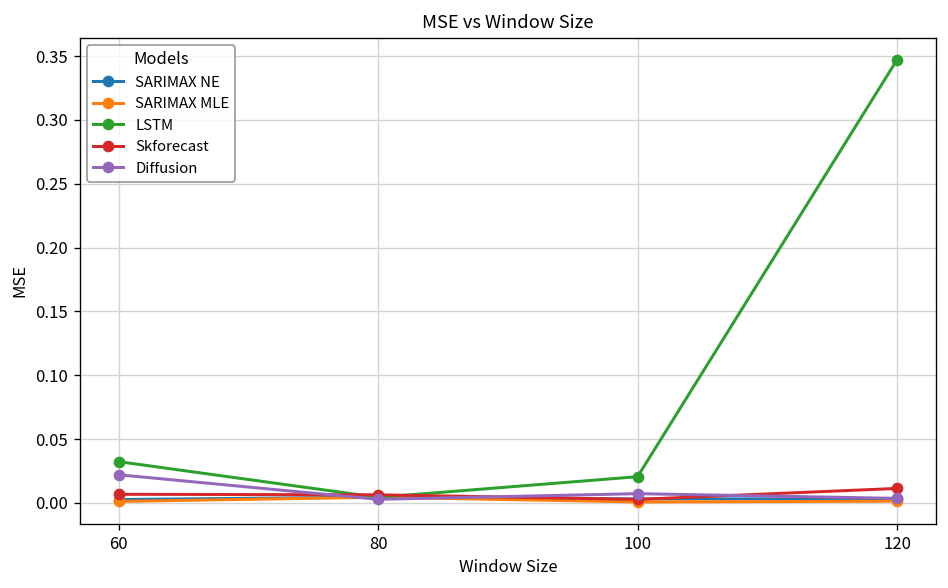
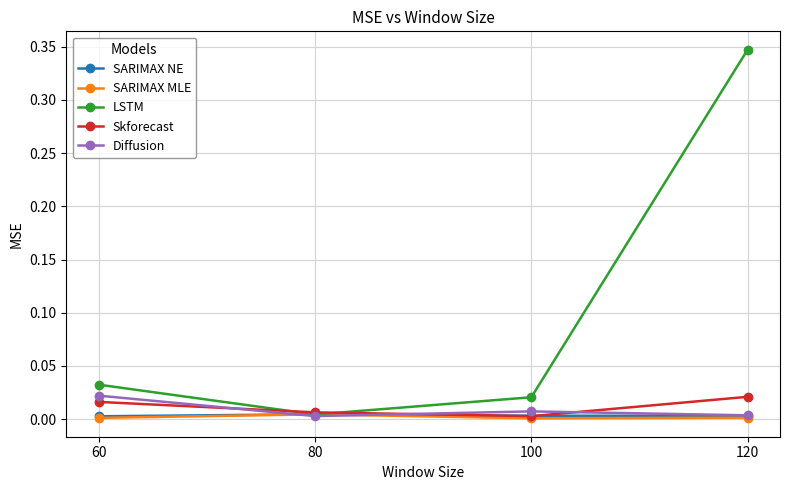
  {
    "LSTM": {
      "60": 0.032,
      "100": 0.021,
      "120": 0.347
    },
    "Skforecast": {
-     "60": 0.007,
-     "120": 0.011
+     "60": 0.016,
+     "120": 0.021
    },
    "Diffusion": {
      "60": 0.022,
      "100": 0.007
    }
  }
